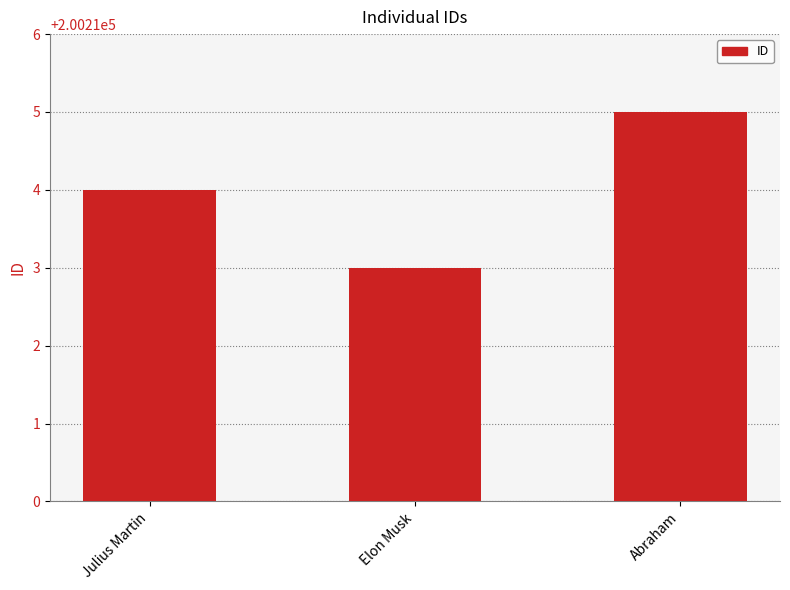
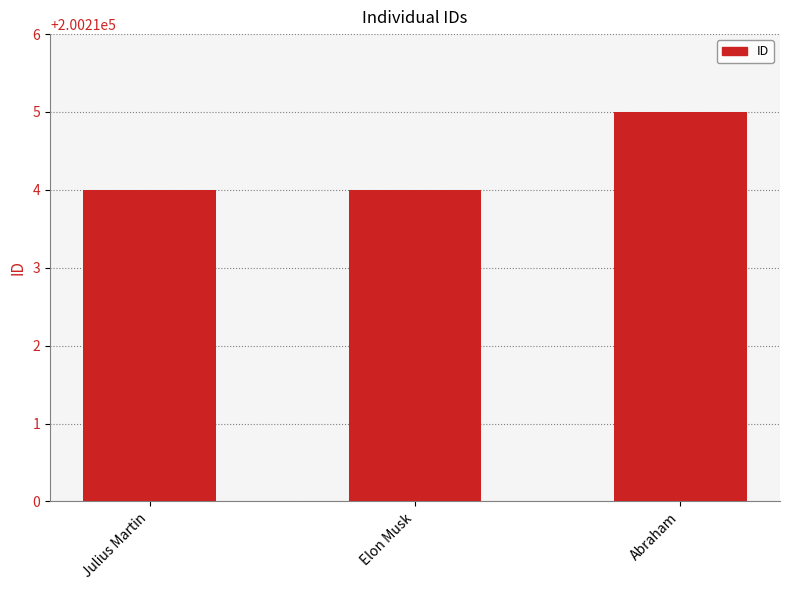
  {
    "Julius Martin": 200214,
-   "Elon Musk": 200213,
+   "Elon Musk": 200214,
    "Abraham": 200215
  }
